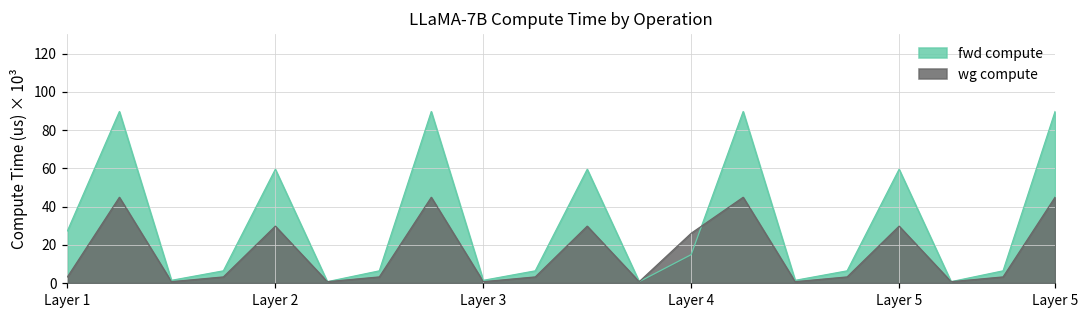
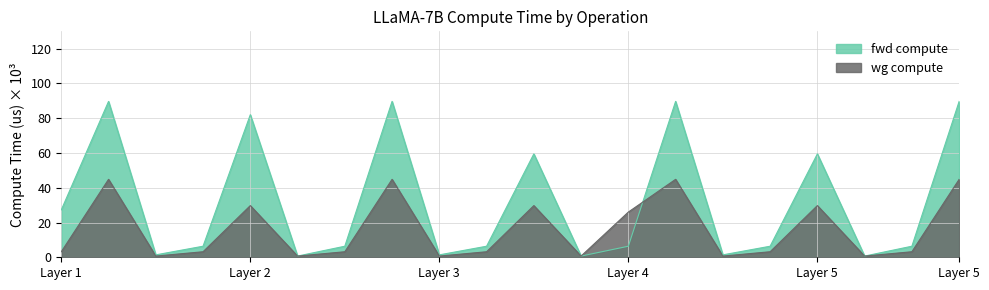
  {
    "fwd compute": {
      "Layer 1": 27,
-     "Layer 2": 59,
-     "Layer 4": 15
+     "Layer 2": 82,
+     "Layer 4": 6
    },
    "wg compute": {
      "Layer 1": 3,
      "Layer 2": 30,
      "Layer 4": 26
    }
  }
